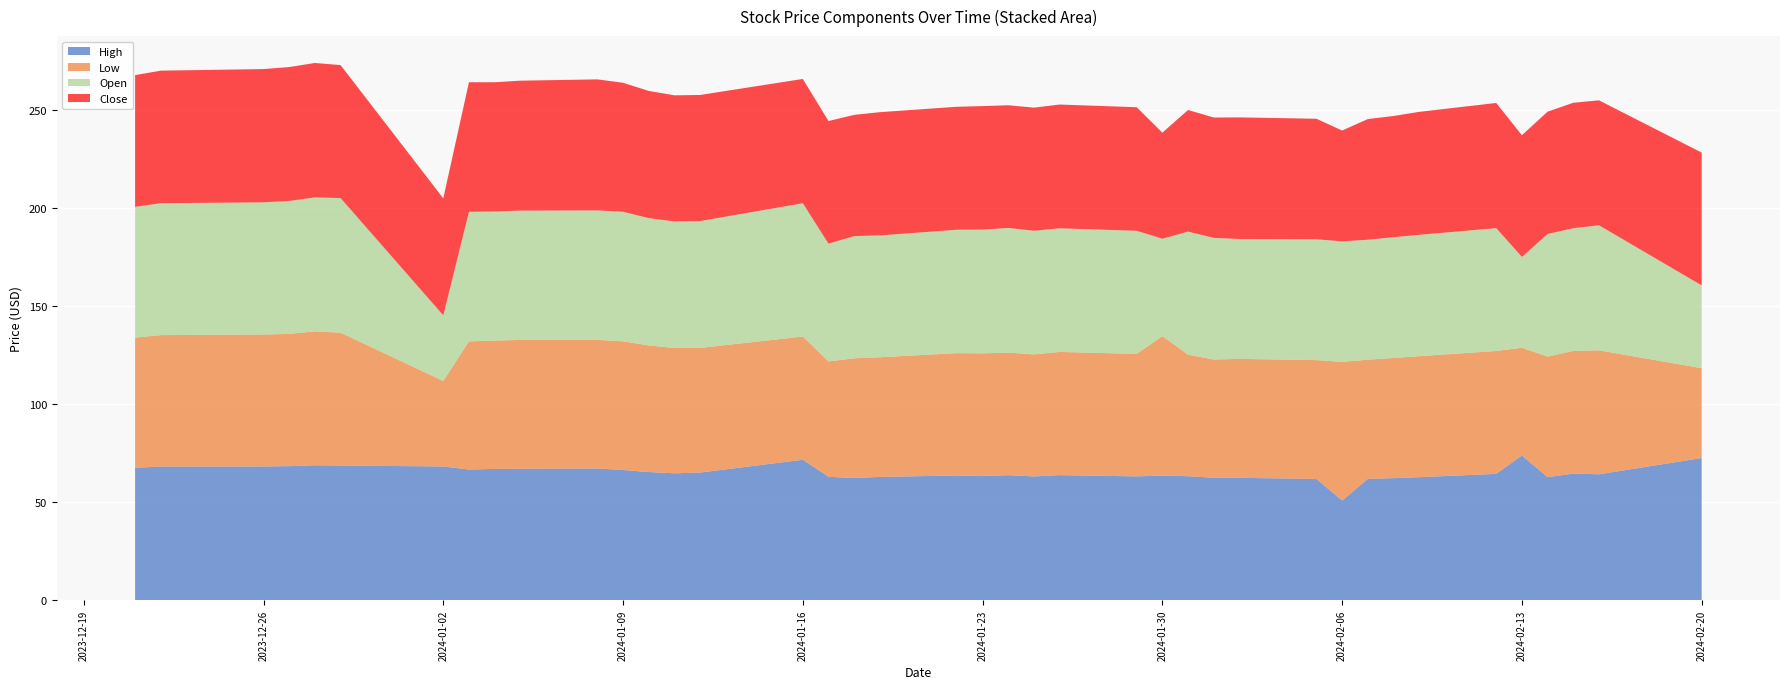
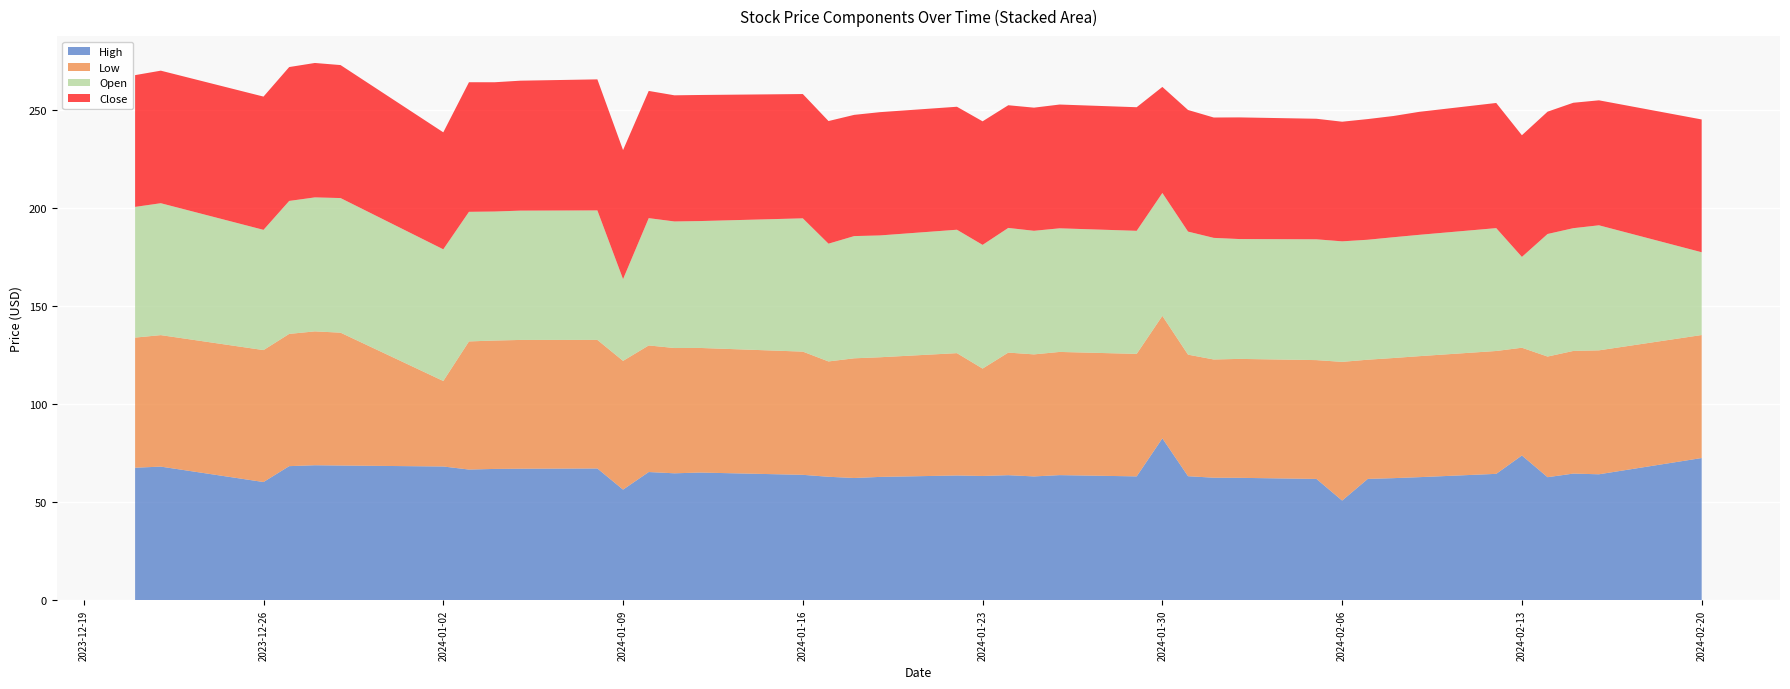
  {
    "High": {
-     "2023-12-26": 68,
+     "2023-12-26": 60,
      "2024-01-02": 68,
-     "2024-01-09": 66,
-     "2024-01-16": 72,
+     "2024-01-09": 56,
+     "2024-01-16": 64,
      "2024-01-23": 63,
-     "2024-01-30": 64,
+     "2024-01-30": 83,
      "2024-02-06": 51,
      "2024-02-13": 74,
      "2024-02-20": 73
    },
    "Low": {
      "2023-12-26": 67,
      "2024-01-02": 44,
      "2024-01-09": 66,
      "2024-01-16": 63,
-     "2024-01-23": 63,
-     "2024-01-30": 71,
+     "2024-01-23": 55,
+     "2024-01-30": 62,
      "2024-02-06": 71,
      "2024-02-13": 55,
-     "2024-02-20": 46
+     "2024-02-20": 63
    },
    "Open": {
-     "2023-12-26": 67,
-     "2024-01-02": 33,
-     "2024-01-09": 66,
+     "2023-12-26": 61,
+     "2024-01-02": 67,
+     "2024-01-09": 42,
      "2024-01-16": 68,
      "2024-01-23": 63,
-     "2024-01-30": 50,
+     "2024-01-30": 63,
      "2024-02-06": 61,
      "2024-02-13": 46,
      "2024-02-20": 42
    },
    "Close": {
      "2023-12-26": 68,
      "2024-01-02": 60,
      "2024-01-09": 66,
      "2024-01-16": 63,
      "2024-01-23": 63,
      "2024-01-30": 54,
-     "2024-02-06": 57,
+     "2024-02-06": 61,
      "2024-02-13": 62,
      "2024-02-20": 68
    }
  }
